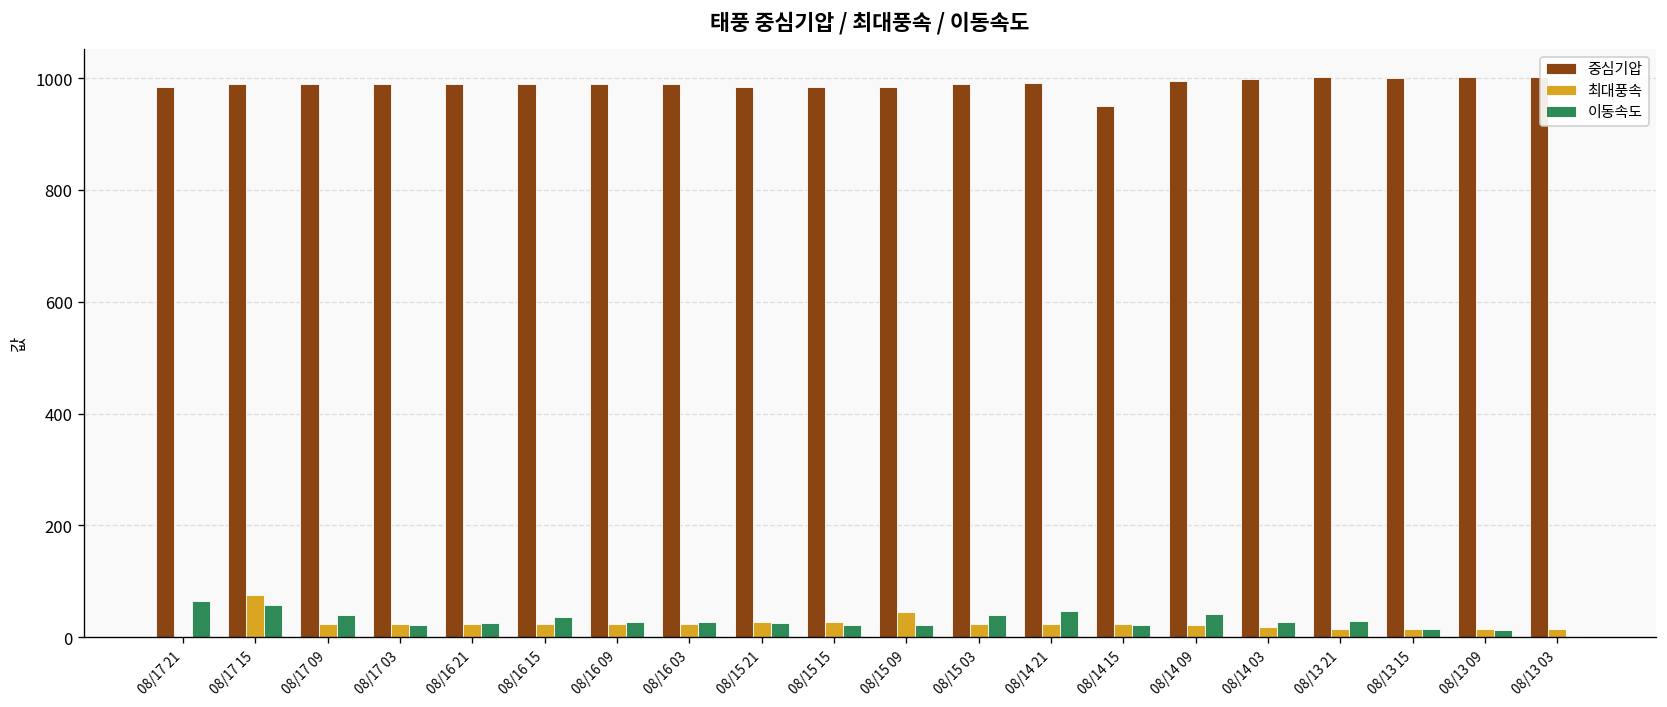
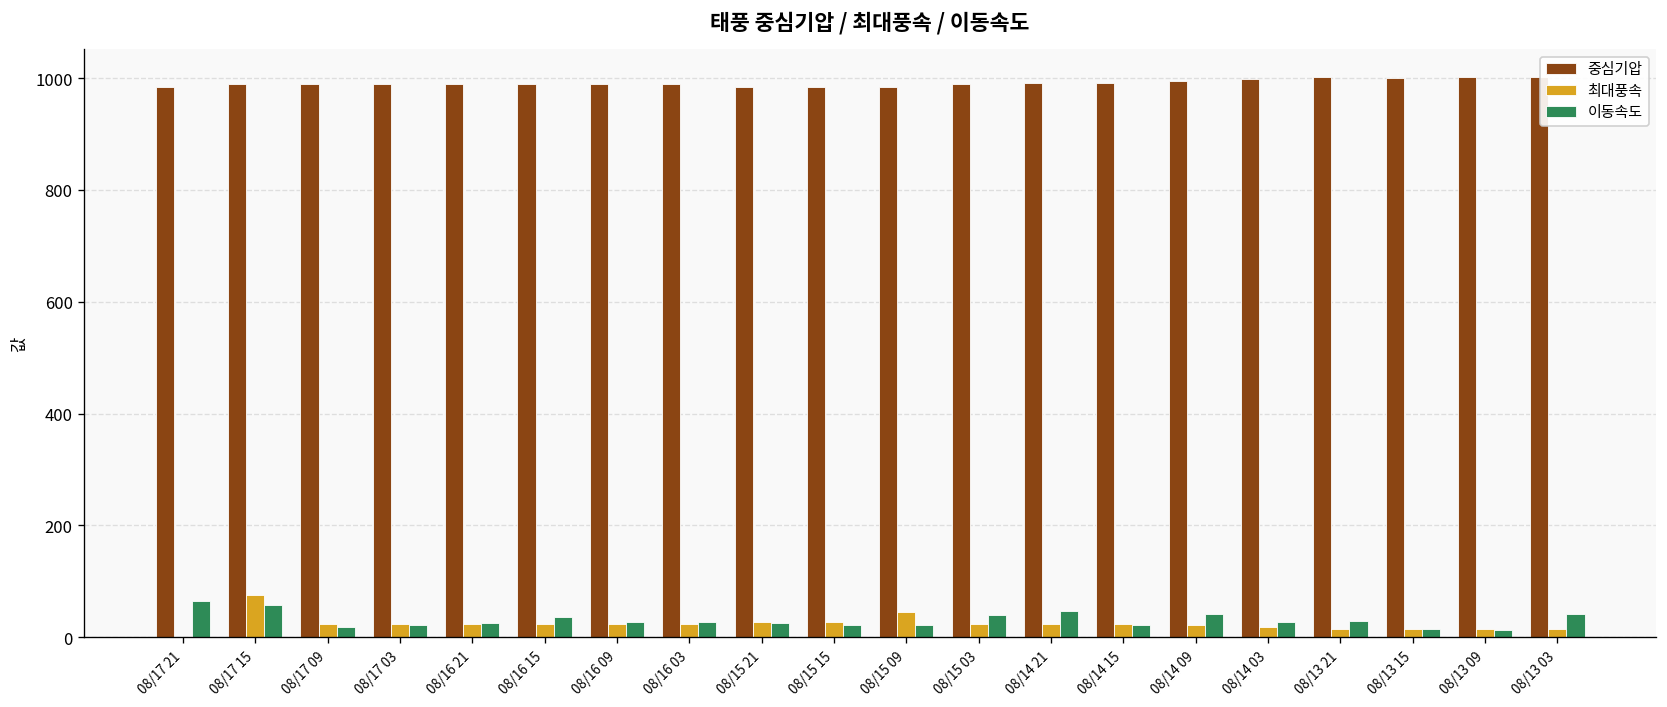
  {
    "중심기압": {
      "08/17 21": 990,
      "08/17 15": 990,
      "08/17 09": 990,
      "08/17 03": 990,
      "08/16 21": 990,
      "08/16 15": 990,
      "08/16 09": 990,
      "08/16 03": 990,
      "08/15 21": 990,
      "08/15 15": 990,
      "08/15 09": 990,
      "08/15 03": 990,
      "08/14 21": 990,
-     "08/14 15": 950,
+     "08/14 15": 990,
      "08/14 09": 990,
      "08/14 03": 1000,
      "08/13 21": 1000,
      "08/13 15": 1000,
      "08/13 09": 1000
    },
    "최대풍속": {
      "08/17 21": 0,
      "08/17 15": 80,
      "08/17 09": 20,
      "08/17 03": 20,
      "08/16 21": 20,
      "08/16 15": 20,
      "08/16 09": 20,
      "08/16 03": 20,
      "08/15 21": 30,
      "08/15 15": 30,
      "08/15 09": 50,
      "08/15 03": 20,
      "08/14 21": 20,
      "08/14 15": 20,
      "08/14 09": 20,
      "08/14 03": 20,
      "08/13 21": 20,
      "08/13 15": 20,
      "08/13 09": 20,
      "08/13 03": 20
    },
    "이동속도": {
      "08/17 21": 60,
      "08/17 15": 60,
-     "08/17 09": 40,
+     "08/17 09": 20,
      "08/17 03": 20,
      "08/16 21": 30,
      "08/16 15": 40,
      "08/16 09": 30,
      "08/16 03": 30,
      "08/15 21": 30,
      "08/15 15": 20,
      "08/15 09": 20,
      "08/15 03": 40,
      "08/14 21": 50,
      "08/14 15": 20,
      "08/14 09": 40,
      "08/14 03": 30,
      "08/13 21": 30,
      "08/13 15": 10,
      "08/13 09": 10,
-     "08/13 03": 0
+     "08/13 03": 40
    }
  }
